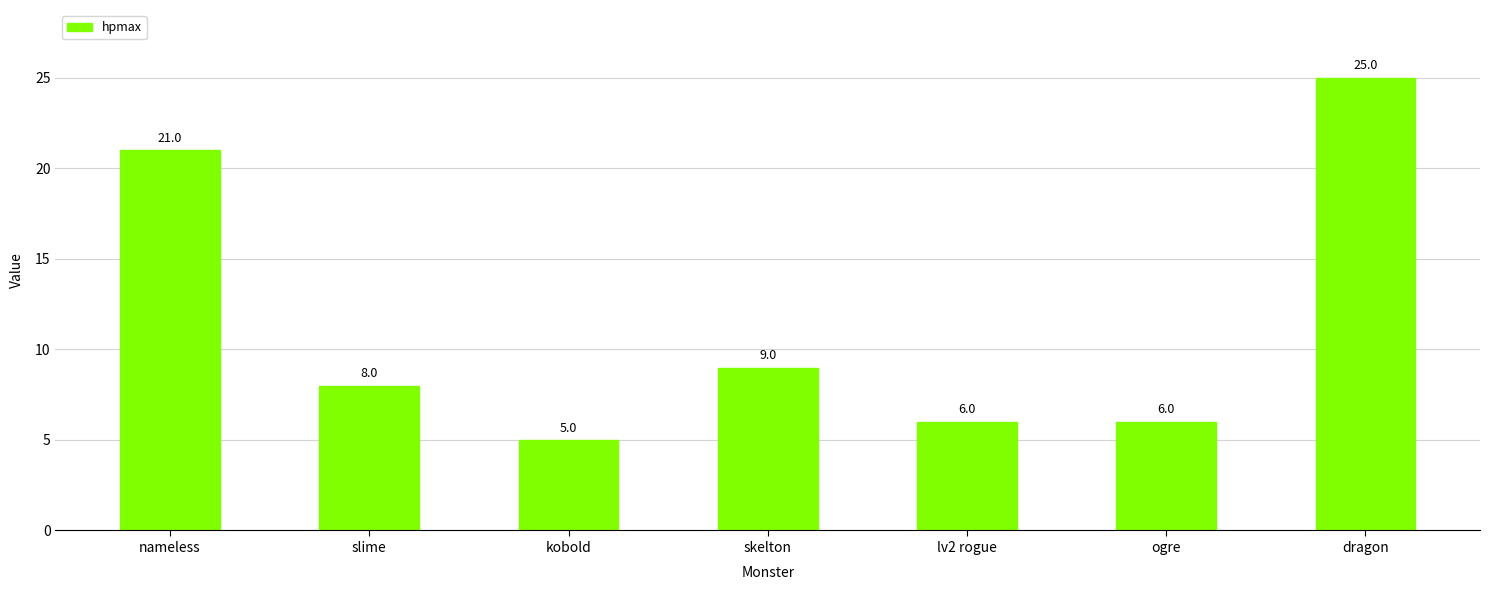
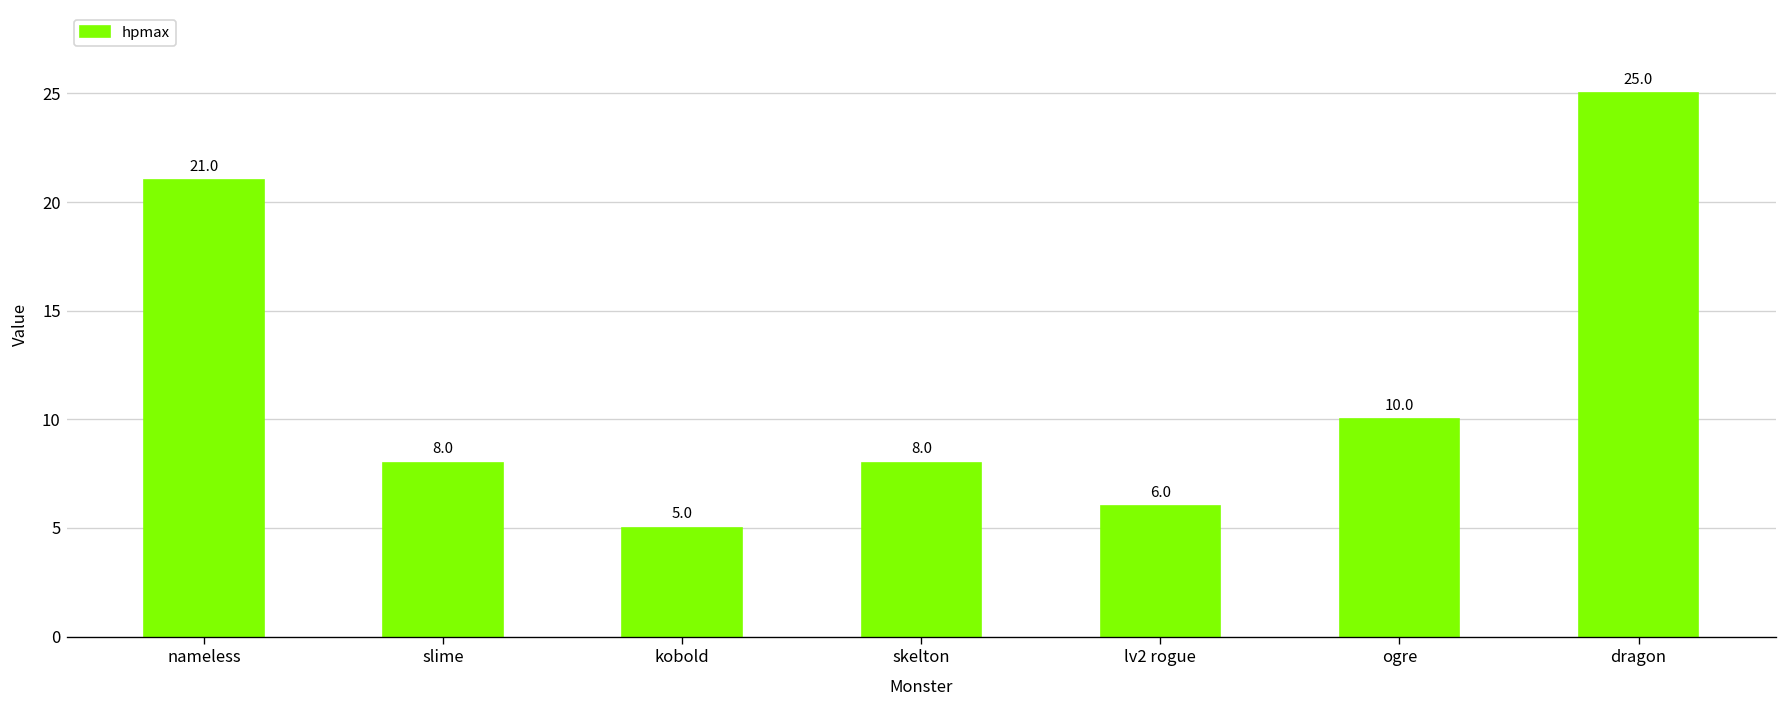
  {
    "nameless": 21.0,
    "slime": 8.0,
    "kobold": 5.0,
-   "skelton": 9.0,
+   "skelton": 8.0,
    "lv2 rogue": 6.0,
-   "ogre": 6.0,
+   "ogre": 10.0,
    "dragon": 25.0
  }
